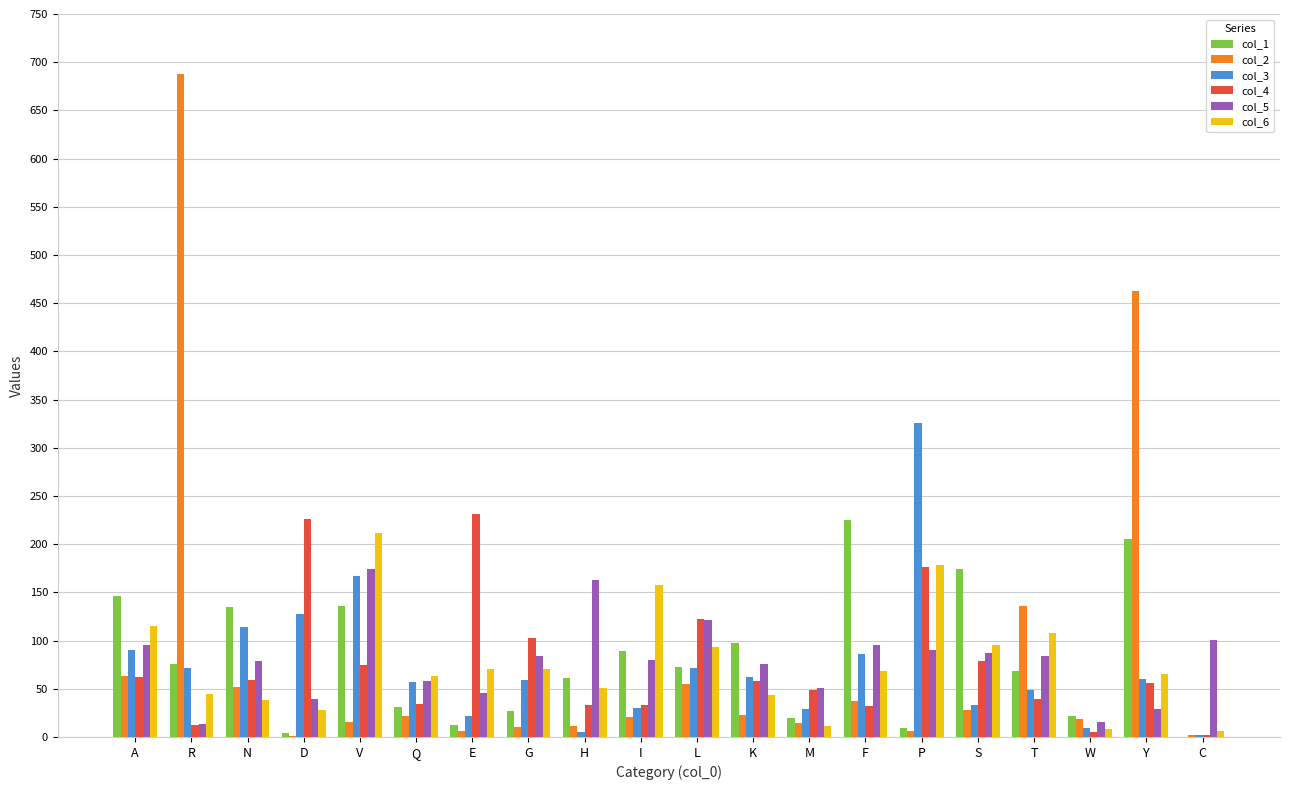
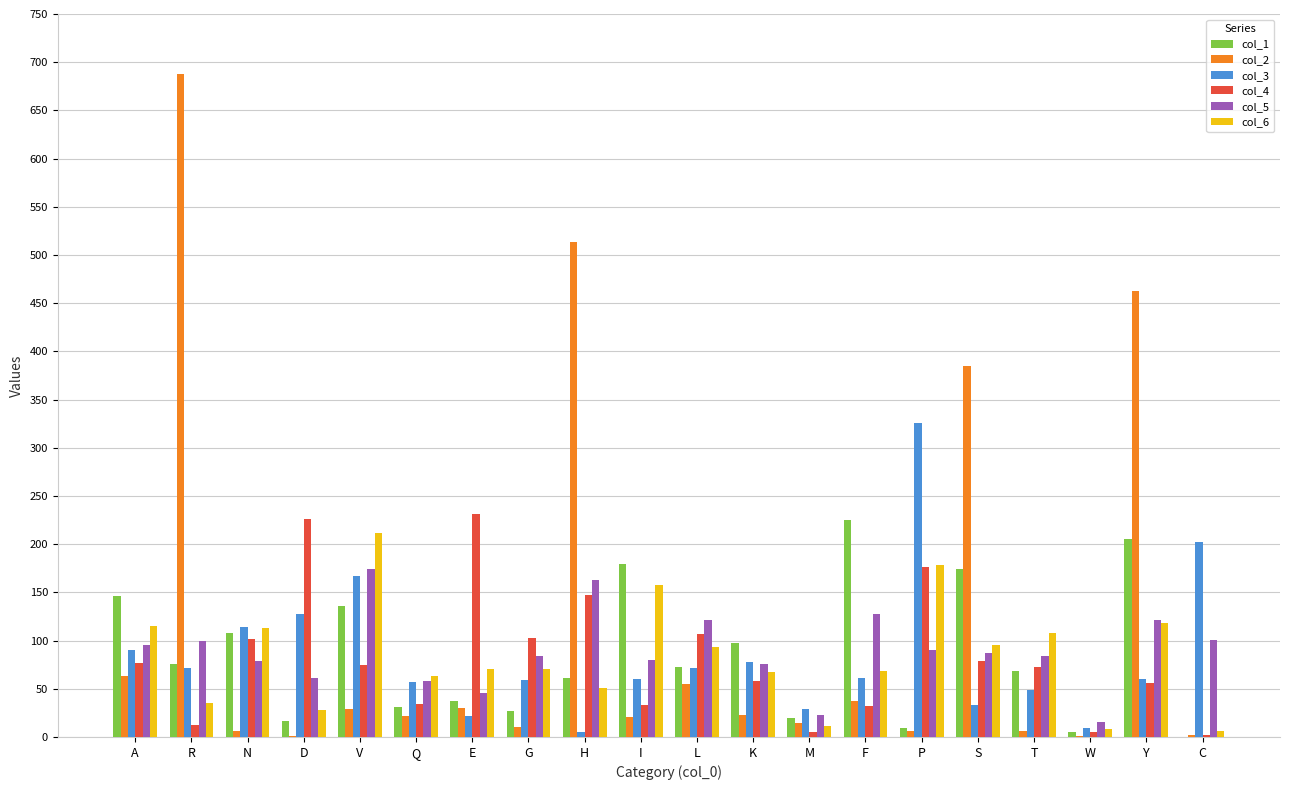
  {
    "col_1": {
      "A": 150,
      "R": 80,
-     "N": 130,
-     "D": 0,
+     "N": 110,
+     "D": 20,
      "V": 140,
      "Q": 30,
-     "E": 10,
+     "E": 40,
      "G": 30,
      "H": 60,
-     "I": 90,
+     "I": 180,
      "L": 70,
      "K": 100,
      "M": 20,
      "F": 220,
      "P": 10,
      "S": 170,
      "T": 70,
-     "W": 20,
+     "W": 0,
      "Y": 210,
      "C": 0
    },
    "col_2": {
      "A": 60,
      "R": 690,
-     "N": 50,
-     "V": 20,
+     "N": 10,
+     "V": 30,
      "Q": 20,
-     "E": 10,
+     "E": 30,
      "G": 10,
-     "H": 10,
+     "H": 510,
      "I": 20,
      "L": 50,
      "K": 20,
      "M": 10,
      "F": 40,
      "P": 10,
-     "S": 30,
-     "T": 140,
-     "W": 20,
+     "S": 390,
+     "T": 10,
+     "W": 0,
      "Y": 460
    },
    "col_3": {
      "A": 90,
      "R": 70,
      "N": 110,
      "D": 130,
      "V": 170,
      "Q": 60,
      "E": 20,
      "G": 60,
      "H": 10,
-     "I": 30,
+     "I": 60,
      "L": 70,
-     "K": 60,
+     "K": 80,
      "M": 30,
-     "F": 90,
+     "F": 60,
      "P": 330,
      "S": 30,
      "T": 50,
      "W": 10,
      "Y": 60,
-     "C": 0
+     "C": 200
    },
    "col_4": {
-     "A": 60,
+     "A": 80,
      "R": 10,
-     "N": 60,
+     "N": 100,
      "D": 230,
      "V": 80,
      "Q": 30,
      "E": 230,
      "G": 100,
-     "H": 30,
+     "H": 150,
      "I": 30,
-     "L": 120,
+     "L": 110,
      "K": 60,
-     "M": 50,
+     "M": 10,
      "F": 30,
      "P": 180,
      "S": 80,
-     "T": 40,
+     "T": 70,
      "W": 0,
      "Y": 60
    },
    "col_5": {
      "A": 100,
-     "R": 10,
+     "R": 100,
      "N": 80,
-     "D": 40,
+     "D": 60,
      "V": 170,
      "Q": 60,
      "E": 50,
      "G": 80,
      "H": 160,
      "I": 80,
      "L": 120,
      "K": 80,
-     "M": 50,
-     "F": 100,
+     "M": 20,
+     "F": 130,
      "P": 90,
      "S": 90,
      "T": 80,
      "W": 20,
-     "Y": 30,
+     "Y": 120,
      "C": 100
    },
    "col_6": {
      "A": 110,
-     "R": 45,
-     "N": 40,
+     "R": 35,
+     "N": 110,
      "D": 30,
      "V": 210,
      "Q": 60,
      "E": 70,
      "G": 70,
      "H": 50,
      "I": 160,
      "L": 90,
-     "K": 40,
+     "K": 70,
      "M": 10,
      "F": 70,
      "P": 180,
      "S": 100,
      "T": 110,
      "W": 10,
-     "Y": 70,
+     "Y": 120,
      "C": 10
    }
  }
